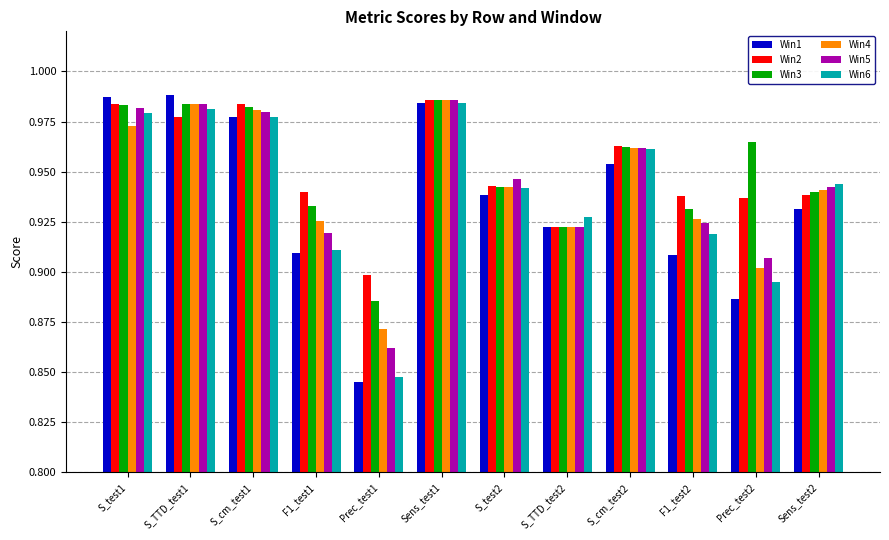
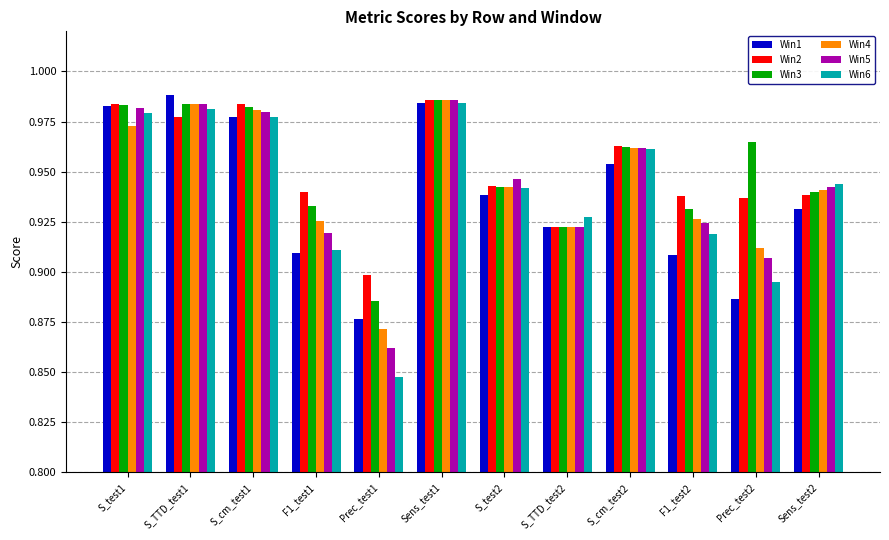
  {
    "Win1": {
-     "S_test1": 0.987,
+     "S_test1": 0.983,
      "S_TTD_test1": 0.988,
      "S_cm_test1": 0.977,
      "F1_test1": 0.909,
-     "Prec_test1": 0.845,
+     "Prec_test1": 0.876,
      "Sens_test1": 0.984,
      "S_test2": 0.938,
      "S_TTD_test2": 0.923,
      "S_cm_test2": 0.954,
      "F1_test2": 0.908,
      "Prec_test2": 0.887,
      "Sens_test2": 0.931
    },
    "Win2": {
      "S_test1": 0.984,
      "S_TTD_test1": 0.977,
      "S_cm_test1": 0.984,
      "F1_test1": 0.940,
      "Prec_test1": 0.898,
      "Sens_test1": 0.986,
      "S_test2": 0.943,
      "S_TTD_test2": 0.923,
      "S_cm_test2": 0.963,
      "F1_test2": 0.938,
      "Prec_test2": 0.937,
      "Sens_test2": 0.938
    },
    "Win3": {
      "S_test1": 0.983,
      "S_TTD_test1": 0.984,
      "S_cm_test1": 0.982,
      "F1_test1": 0.933,
      "Prec_test1": 0.885,
      "Sens_test1": 0.986,
      "S_test2": 0.942,
      "S_TTD_test2": 0.923,
      "S_cm_test2": 0.962,
      "F1_test2": 0.931,
      "Prec_test2": 0.965,
      "Sens_test2": 0.940
    },
    "Win4": {
      "S_test1": 0.973,
      "S_TTD_test1": 0.984,
      "S_cm_test1": 0.981,
      "F1_test1": 0.925,
      "Prec_test1": 0.872,
      "Sens_test1": 0.986,
      "S_test2": 0.942,
      "S_TTD_test2": 0.923,
      "S_cm_test2": 0.962,
      "F1_test2": 0.926,
-     "Prec_test2": 0.902,
+     "Prec_test2": 0.912,
      "Sens_test2": 0.941
    },
    "Win5": {
      "S_test1": 0.982,
      "S_TTD_test1": 0.984,
      "S_cm_test1": 0.980,
      "F1_test1": 0.920,
      "Prec_test1": 0.862,
      "Sens_test1": 0.986,
      "S_test2": 0.947,
      "S_TTD_test2": 0.923,
      "S_cm_test2": 0.962,
      "F1_test2": 0.924,
      "Prec_test2": 0.907,
      "Sens_test2": 0.942
    },
    "Win6": {
      "S_test1": 0.979,
      "S_TTD_test1": 0.981,
      "S_cm_test1": 0.977,
      "F1_test1": 0.911,
      "Prec_test1": 0.848,
      "Sens_test1": 0.984,
      "S_test2": 0.942,
      "S_TTD_test2": 0.927,
      "S_cm_test2": 0.961,
      "F1_test2": 0.919,
      "Prec_test2": 0.895,
      "Sens_test2": 0.944
    }
  }
